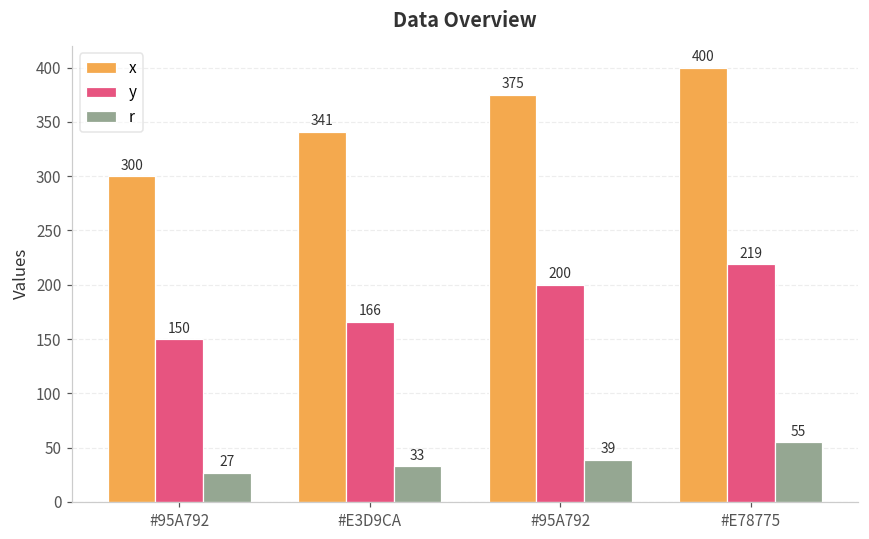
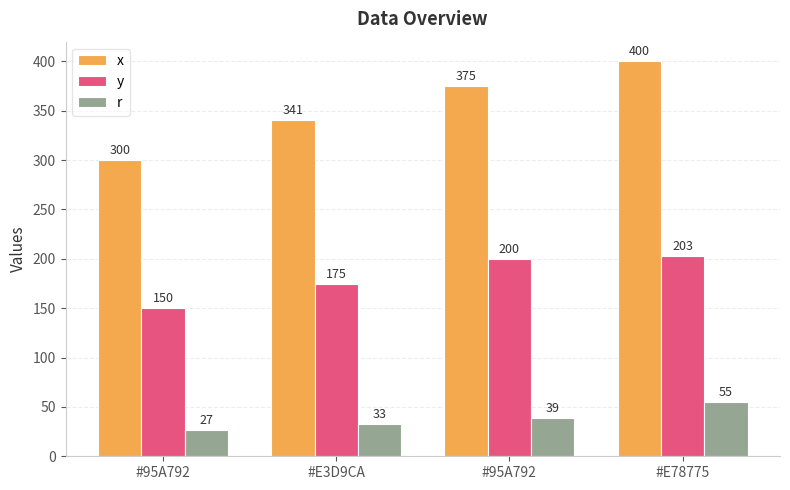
  {
    "x": {
      "#E3D9CA": 341,
      "#E78775": 400
    },
    "y": {
-     "#E3D9CA": 166,
-     "#E78775": 219
+     "#E3D9CA": 175,
+     "#E78775": 203
    },
    "r": {
      "#E3D9CA": 33,
      "#E78775": 55
    }
  }
